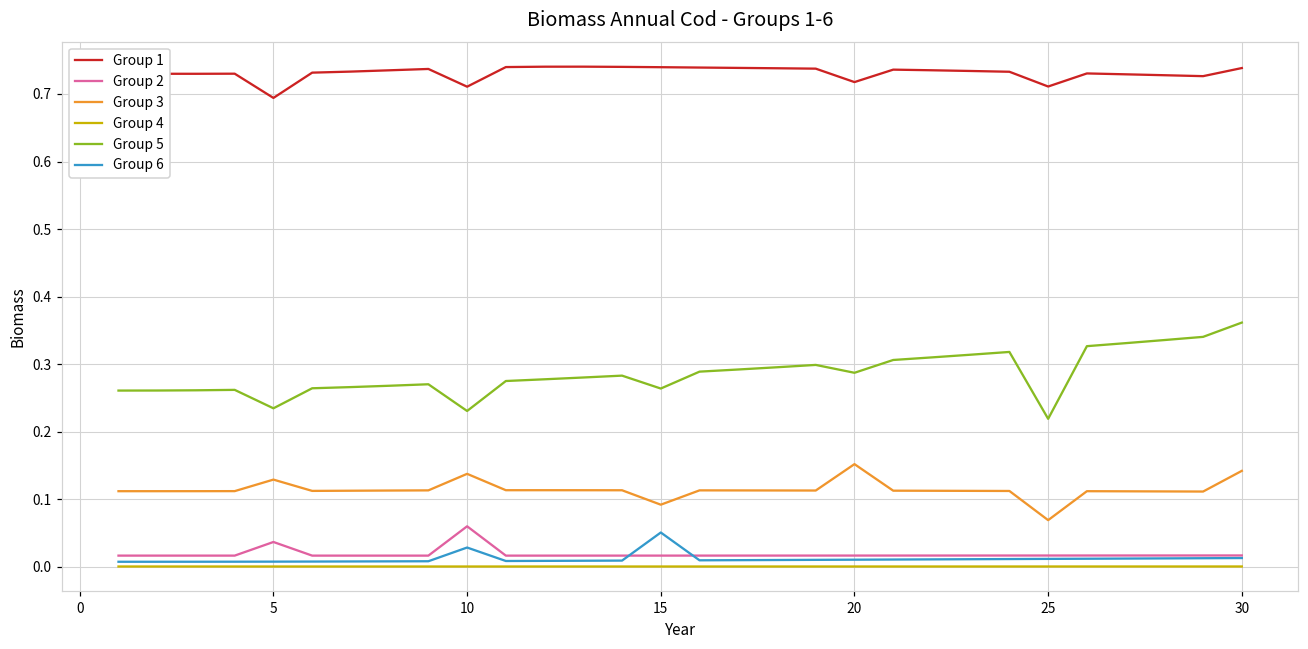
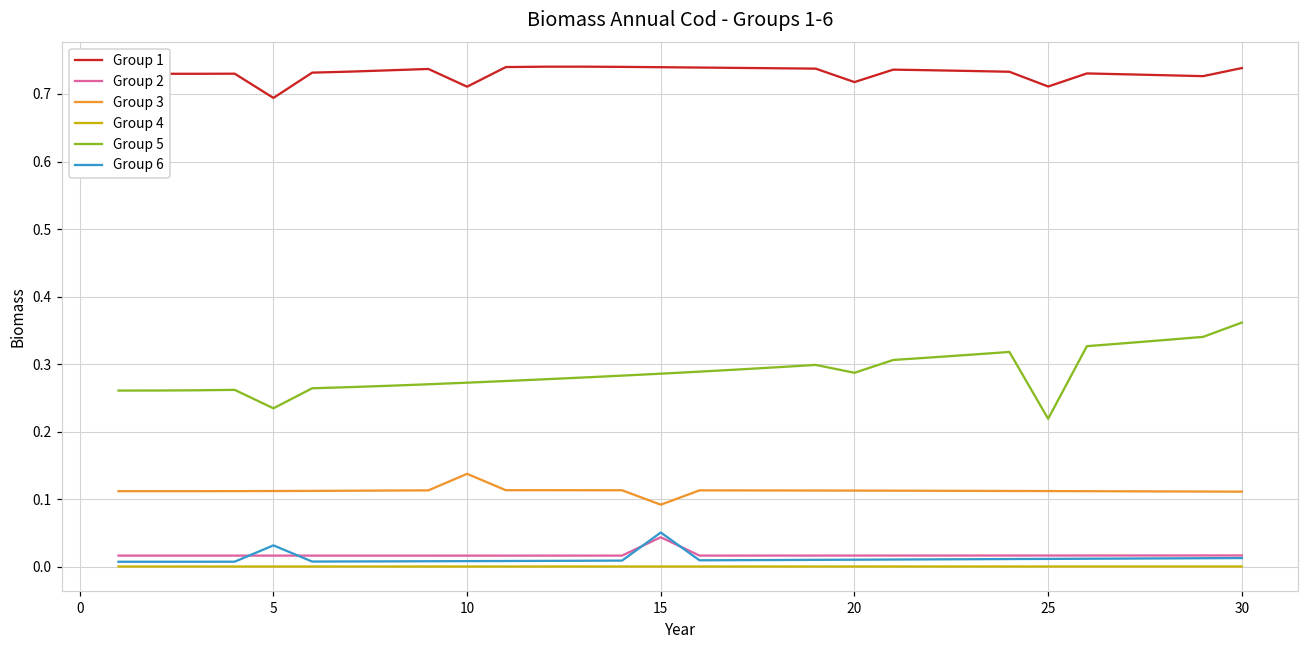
  {
    "Group 1": {
      "5": 0.69,
      "10": 0.71,
      "15": 0.74,
      "20": 0.72,
      "25": 0.71,
      "30": 0.74
    },
    "Group 2": {
-     "5": 0.04,
-     "10": 0.06,
-     "15": 0.02,
+     "5": 0.02,
+     "10": 0.02,
+     "15": 0.04,
      "20": 0.02,
      "25": 0.02
    },
    "Group 3": {
-     "5": 0.13,
+     "5": 0.11,
      "10": 0.14,
      "15": 0.09,
-     "20": 0.15,
-     "25": 0.07,
-     "30": 0.14
+     "20": 0.11,
+     "25": 0.11,
+     "30": 0.11
    },
    "Group 4": {
      "5": 0.00,
      "10": 0.00,
      "15": 0.00,
      "20": 0.00,
      "25": 0.00,
      "30": 0.00
    },
    "Group 5": {
      "5": 0.23,
-     "10": 0.23,
-     "15": 0.26,
+     "10": 0.27,
+     "15": 0.29,
      "20": 0.29,
      "25": 0.22,
      "30": 0.36
    },
    "Group 6": {
-     "5": 0.01,
-     "10": 0.03,
+     "5": 0.03,
+     "10": 0.01,
      "15": 0.05,
      "20": 0.01,
      "25": 0.01
    }
  }
